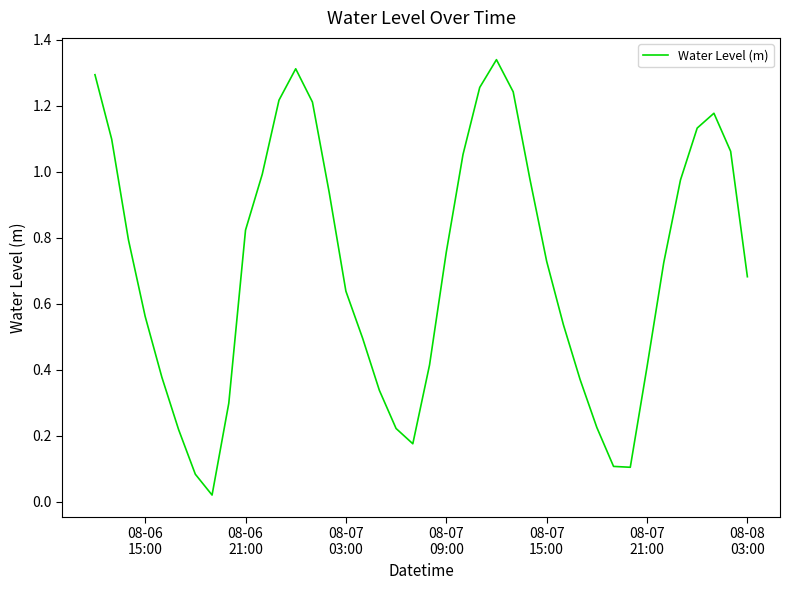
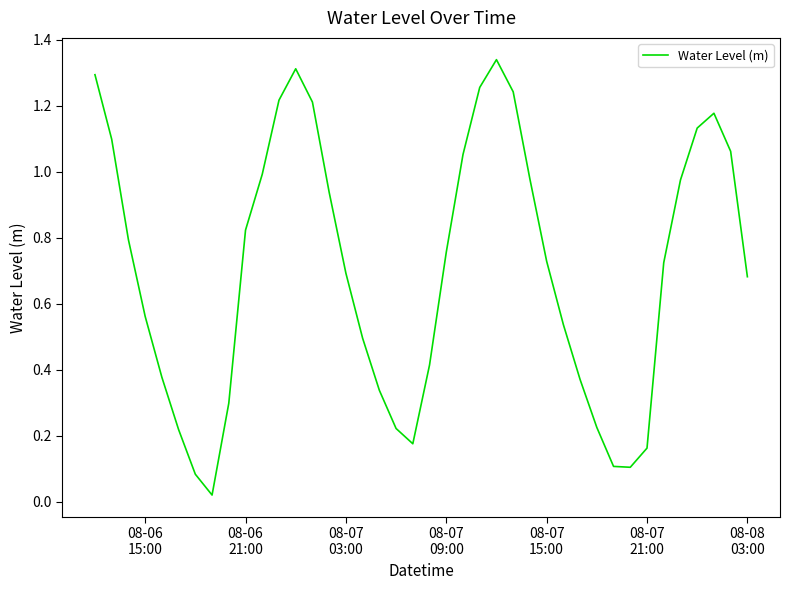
  {
    "08-06 15:00": 0.56,
    "08-06 21:00": 0.82,
-   "08-07 03:00": 0.64,
+   "08-07 03:00": 0.69,
    "08-07 09:00": 0.76,
    "08-07 15:00": 0.73,
-   "08-07 21:00": 0.41,
+   "08-07 21:00": 0.16,
    "08-08 03:00": 0.68
  }
